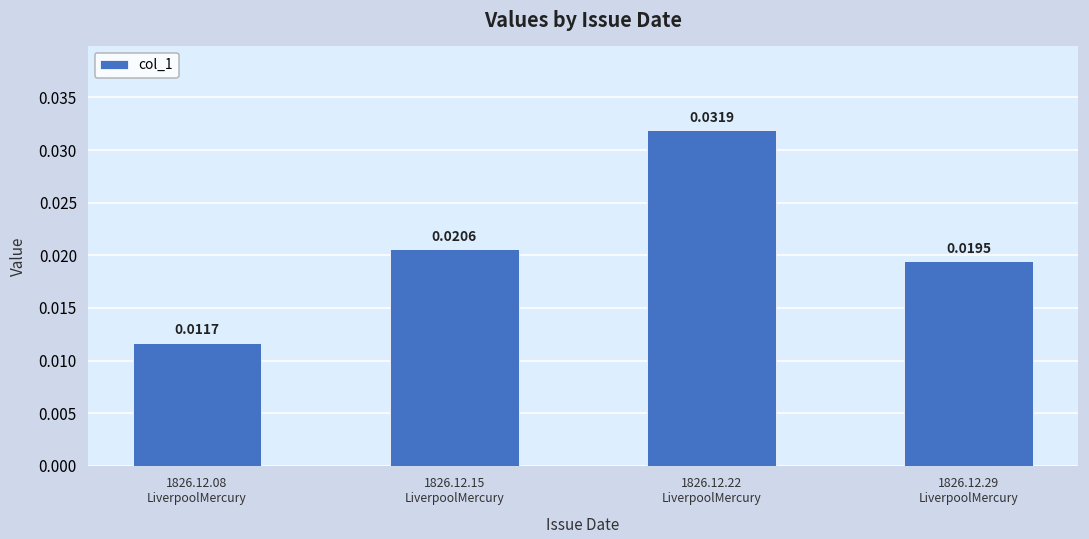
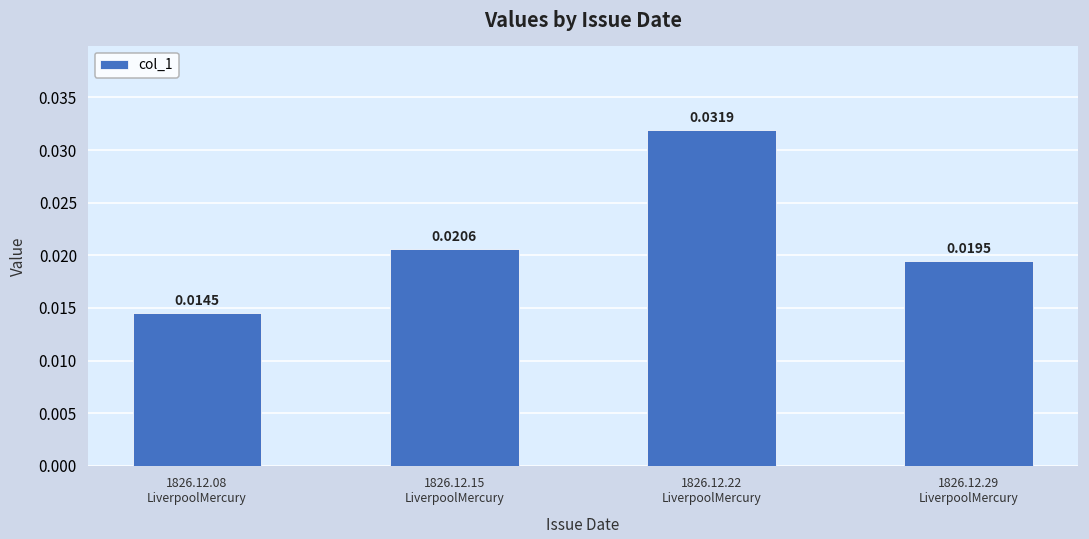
  {
-   "1826.12.08 LiverpoolMercury": 0.0117,
+   "1826.12.08 LiverpoolMercury": 0.0145,
    "1826.12.15 LiverpoolMercury": 0.0206,
    "1826.12.22 LiverpoolMercury": 0.0319,
    "1826.12.29 LiverpoolMercury": 0.0195
  }
